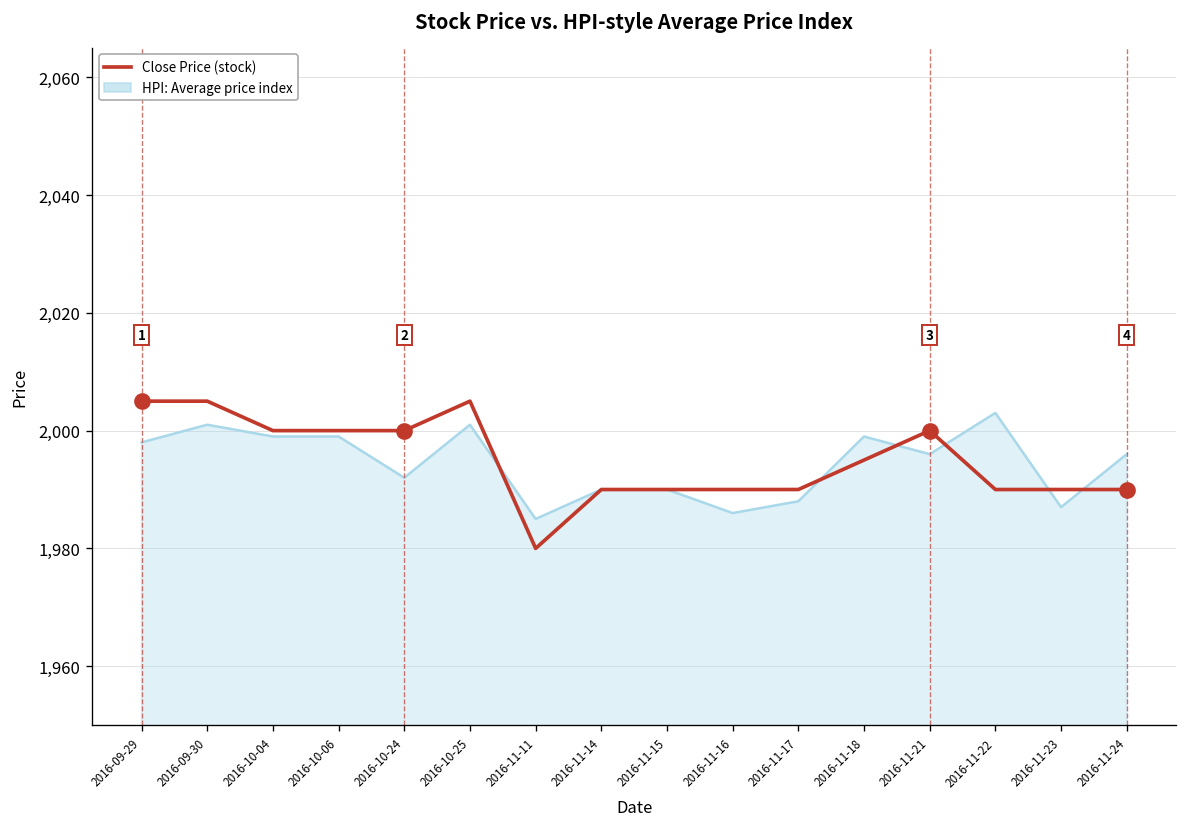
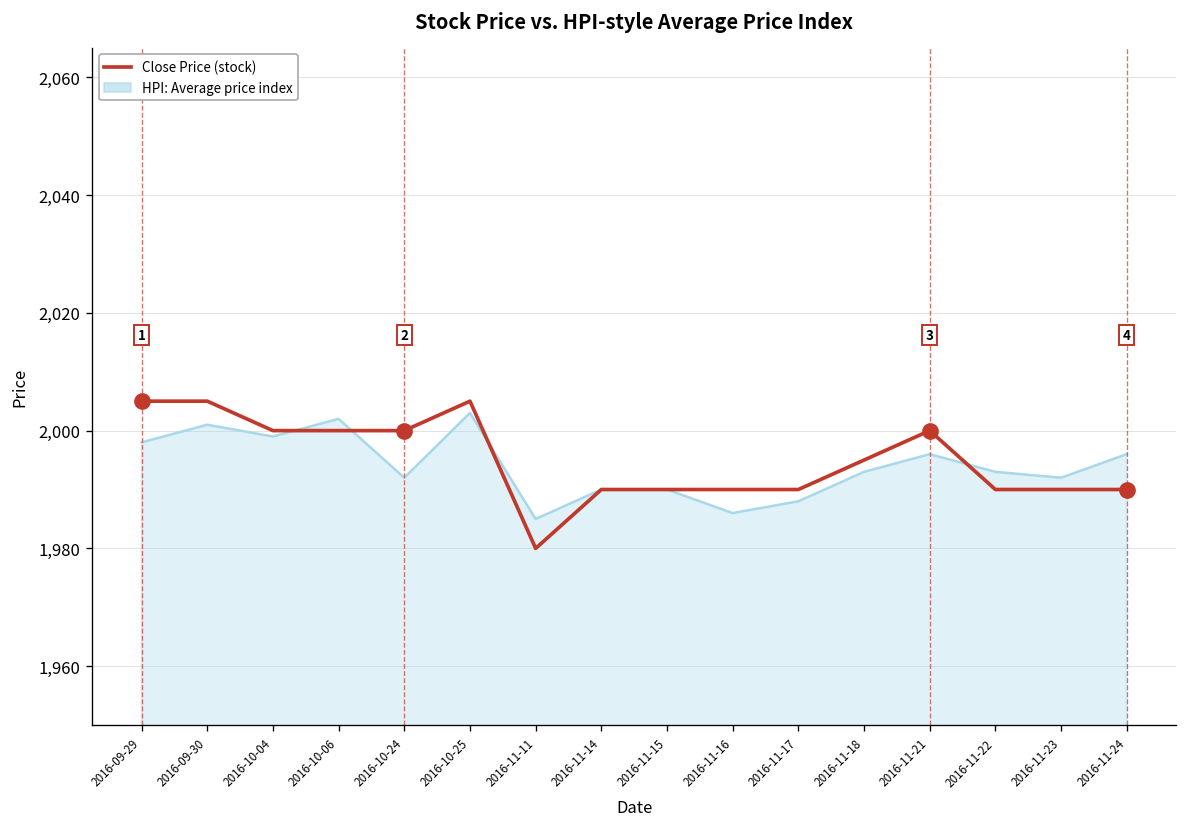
  {
    "HPI: Average price index": {
      "2016-09-29": "1,998",
      "2016-09-30": "2,001",
      "2016-10-04": "1,999",
-     "2016-10-06": "1,999",
+     "2016-10-06": "2,002",
      "2016-10-24": "1,992",
-     "2016-10-25": "2,001",
+     "2016-10-25": "2,003",
      "2016-11-11": "1,985",
      "2016-11-16": "1,986",
      "2016-11-17": "1,988",
-     "2016-11-18": "1,999",
+     "2016-11-18": "1,993",
      "2016-11-21": "1,996",
-     "2016-11-22": "2,003",
-     "2016-11-23": "1,987",
+     "2016-11-22": "1,993",
+     "2016-11-23": "1,992",
      "2016-11-24": "1,996"
    }
  }
